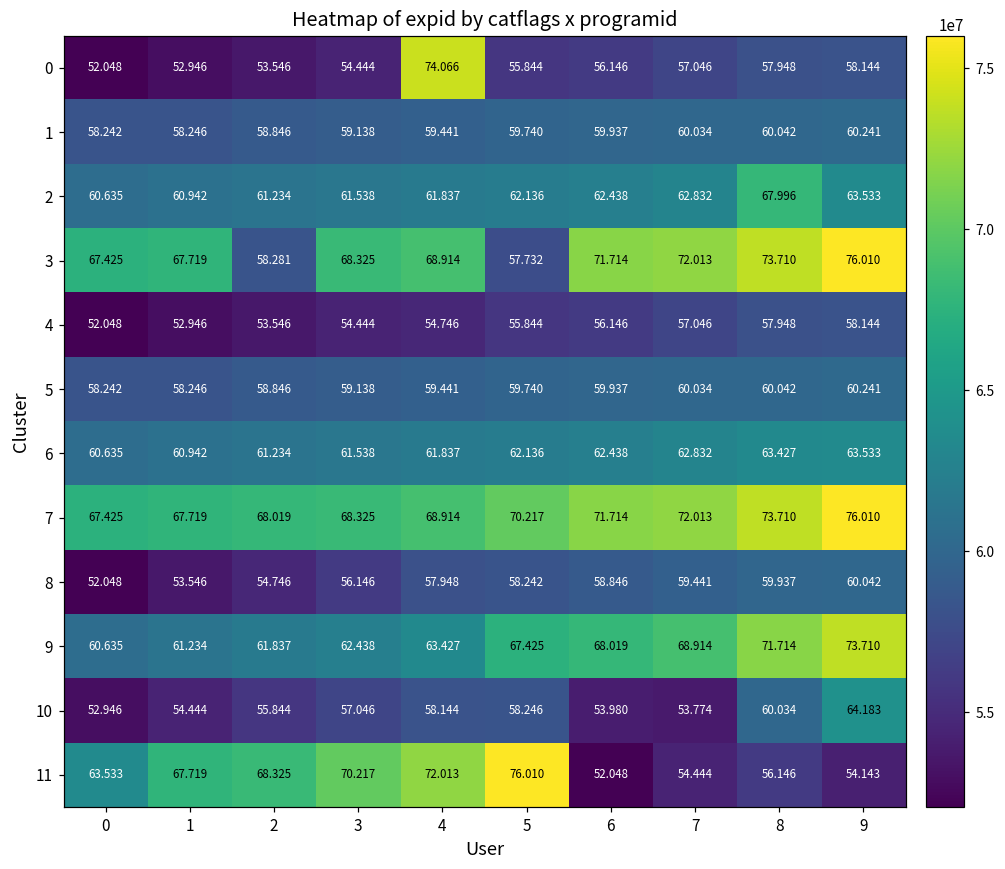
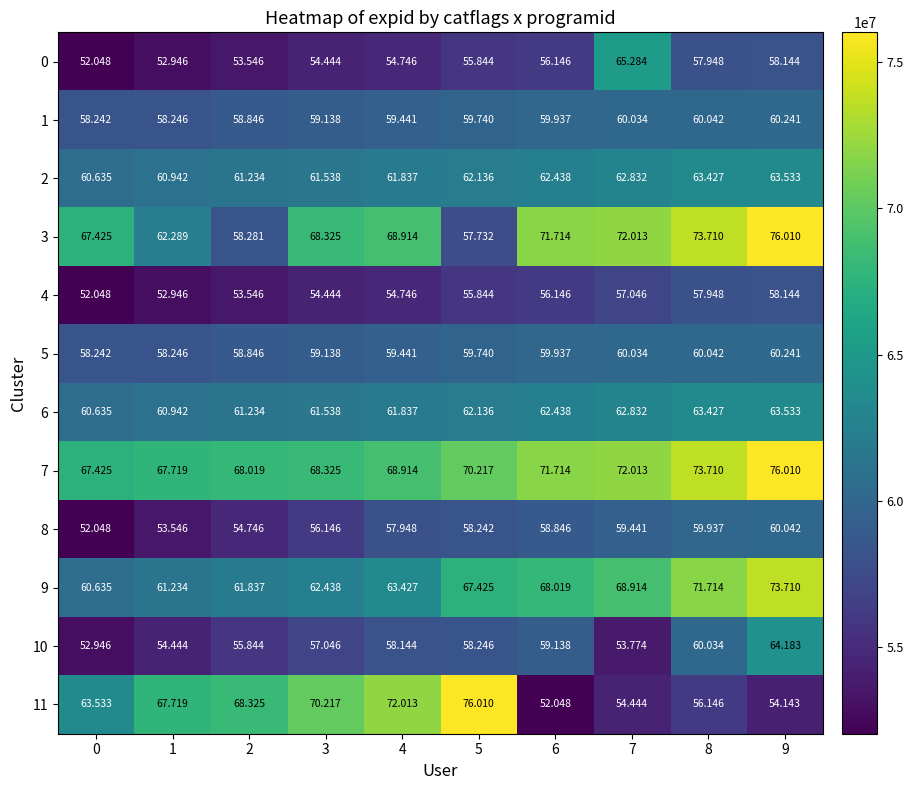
  {
    "0": {
      "0": 52.048,
      "1": 52.946,
      "2": 53.546,
      "3": 54.444,
-     "4": 74.066,
+     "4": 54.746,
      "5": 55.844,
      "6": 56.146,
-     "7": 57.046,
+     "7": 65.284,
      "8": 57.948,
      "9": 58.144
    },
    "1": {
      "0": 58.242,
      "1": 58.246,
      "2": 58.846,
      "3": 59.138,
      "4": 59.441,
      "5": 59.740,
      "6": 59.937,
      "7": 60.034,
      "8": 60.042,
      "9": 60.241
    },
    "2": {
      "0": 60.635,
      "1": 60.942,
      "2": 61.234,
      "3": 61.538,
      "4": 61.837,
      "5": 62.136,
      "6": 62.438,
      "7": 62.832,
-     "8": 67.996,
+     "8": 63.427,
      "9": 63.533
    },
    "3": {
      "0": 67.425,
-     "1": 67.719,
+     "1": 62.289,
      "2": 58.281,
      "3": 68.325,
      "4": 68.914,
      "5": 57.732,
      "6": 71.714,
      "7": 72.013,
      "8": 73.710,
      "9": 76.010
    },
    "4": {
      "0": 52.048,
      "1": 52.946,
      "2": 53.546,
      "3": 54.444,
      "4": 54.746,
      "5": 55.844,
      "6": 56.146,
      "7": 57.046,
      "8": 57.948,
      "9": 58.144
    },
    "5": {
      "0": 58.242,
      "1": 58.246,
      "2": 58.846,
      "3": 59.138,
      "4": 59.441,
      "5": 59.740,
      "6": 59.937,
      "7": 60.034,
      "8": 60.042,
      "9": 60.241
    },
    "6": {
      "0": 60.635,
      "1": 60.942,
      "2": 61.234,
      "3": 61.538,
      "4": 61.837,
      "5": 62.136,
      "6": 62.438,
      "7": 62.832,
      "8": 63.427,
      "9": 63.533
    },
    "7": {
      "0": 67.425,
      "1": 67.719,
      "2": 68.019,
      "3": 68.325,
      "4": 68.914,
      "5": 70.217,
      "6": 71.714,
      "7": 72.013,
      "8": 73.710,
      "9": 76.010
    },
    "8": {
      "0": 52.048,
      "1": 53.546,
      "2": 54.746,
      "3": 56.146,
      "4": 57.948,
      "5": 58.242,
      "6": 58.846,
      "7": 59.441,
      "8": 59.937,
      "9": 60.042
    },
    "9": {
      "0": 60.635,
      "1": 61.234,
      "2": 61.837,
      "3": 62.438,
      "4": 63.427,
      "5": 67.425,
      "6": 68.019,
      "7": 68.914,
      "8": 71.714,
      "9": 73.710
    },
    "10": {
      "0": 52.946,
      "1": 54.444,
      "2": 55.844,
      "3": 57.046,
      "4": 58.144,
      "5": 58.246,
-     "6": 53.980,
+     "6": 59.138,
      "7": 53.774,
      "8": 60.034,
      "9": 64.183
    },
    "11": {
      "0": 63.533,
      "1": 67.719,
      "2": 68.325,
      "3": 70.217,
      "4": 72.013,
      "5": 76.010,
      "6": 52.048,
      "7": 54.444,
      "8": 56.146,
      "9": 54.143
    }
  }
